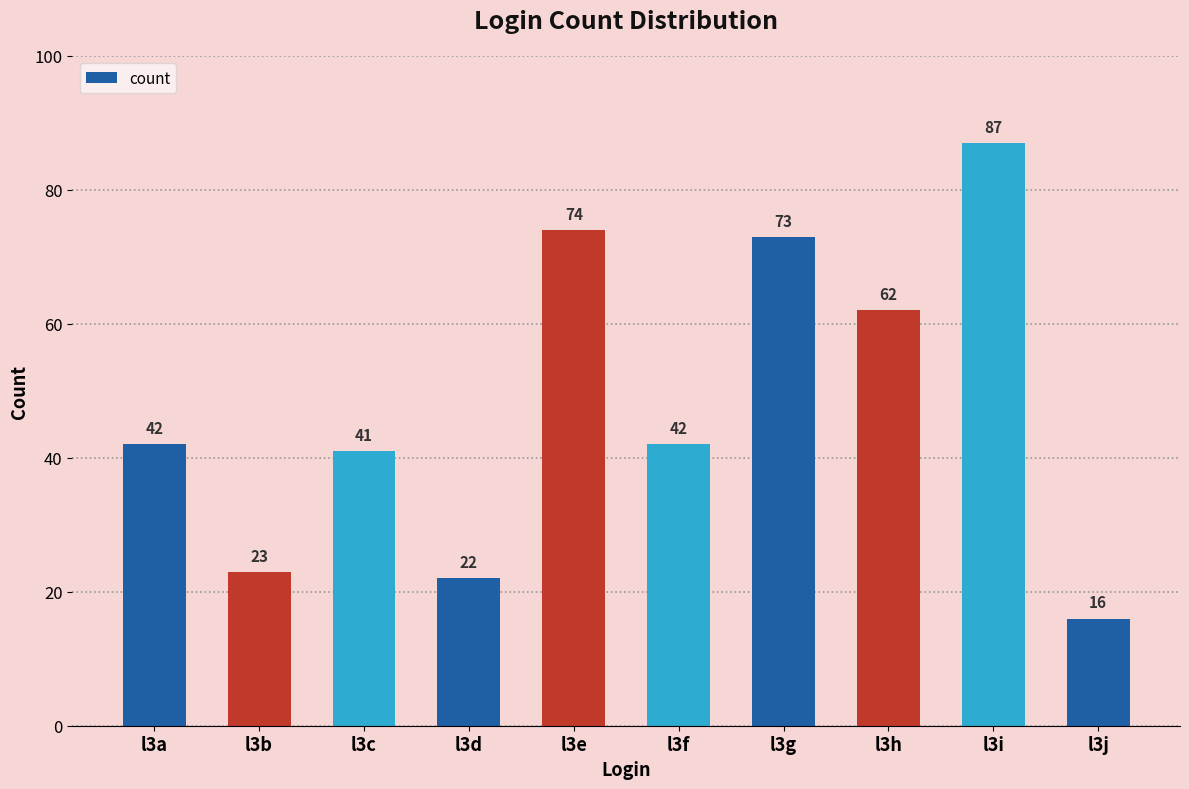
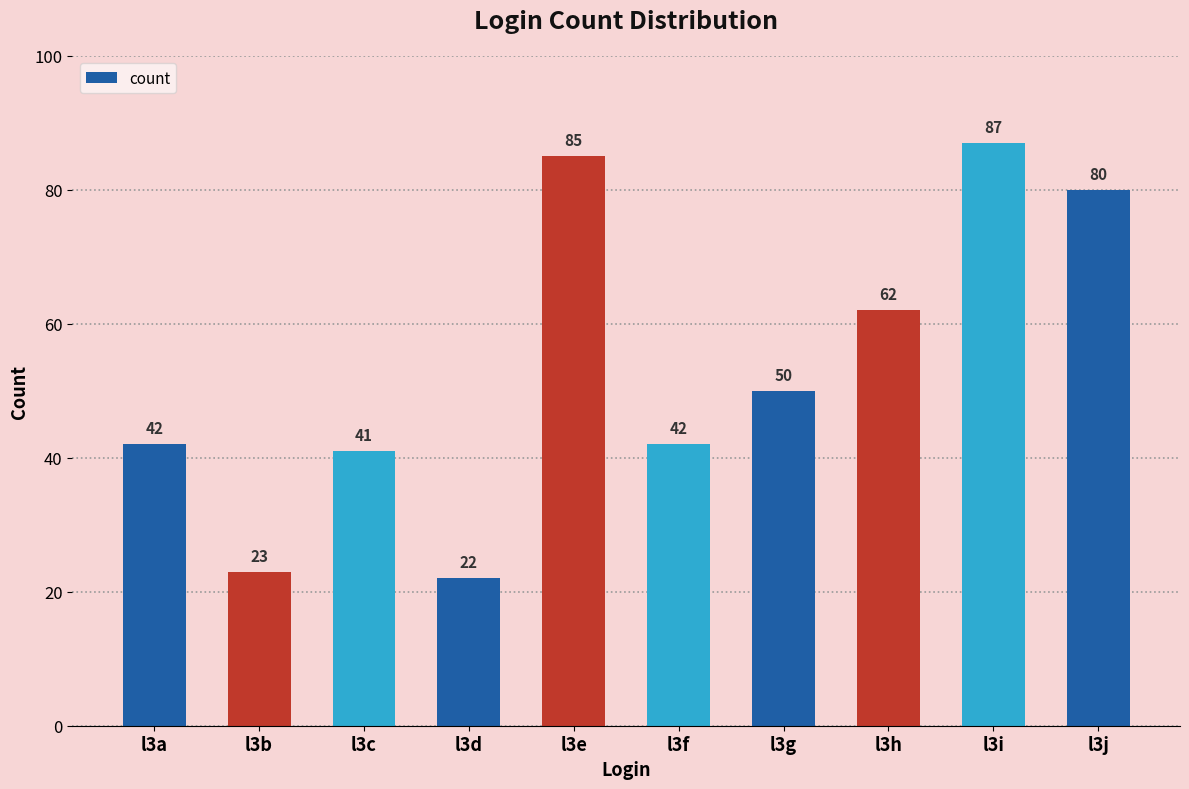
  {
    "l3a": 42,
    "l3b": 23,
    "l3c": 41,
    "l3d": 22,
-   "l3e": 74,
+   "l3e": 85,
    "l3f": 42,
-   "l3g": 73,
+   "l3g": 50,
    "l3h": 62,
    "l3i": 87,
-   "l3j": 16
+   "l3j": 80
  }
